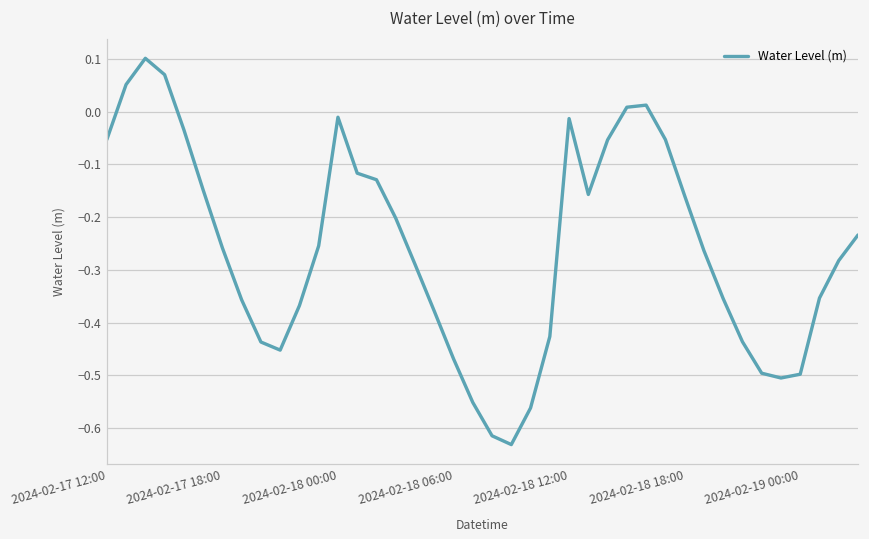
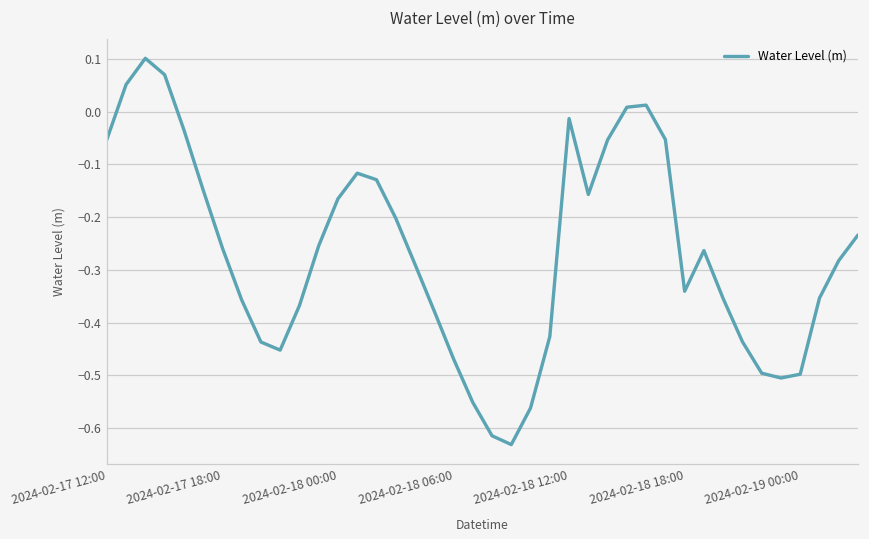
  {
    "2024-02-17 12:00": -0.05,
    "2024-02-17 18:00": -0.26,
-   "2024-02-18 00:00": -0.01,
+   "2024-02-18 00:00": -0.17,
    "2024-02-18 06:00": -0.47,
    "2024-02-18 12:00": -0.01,
-   "2024-02-18 18:00": -0.16,
+   "2024-02-18 18:00": -0.34,
    "2024-02-19 00:00": -0.50
  }
